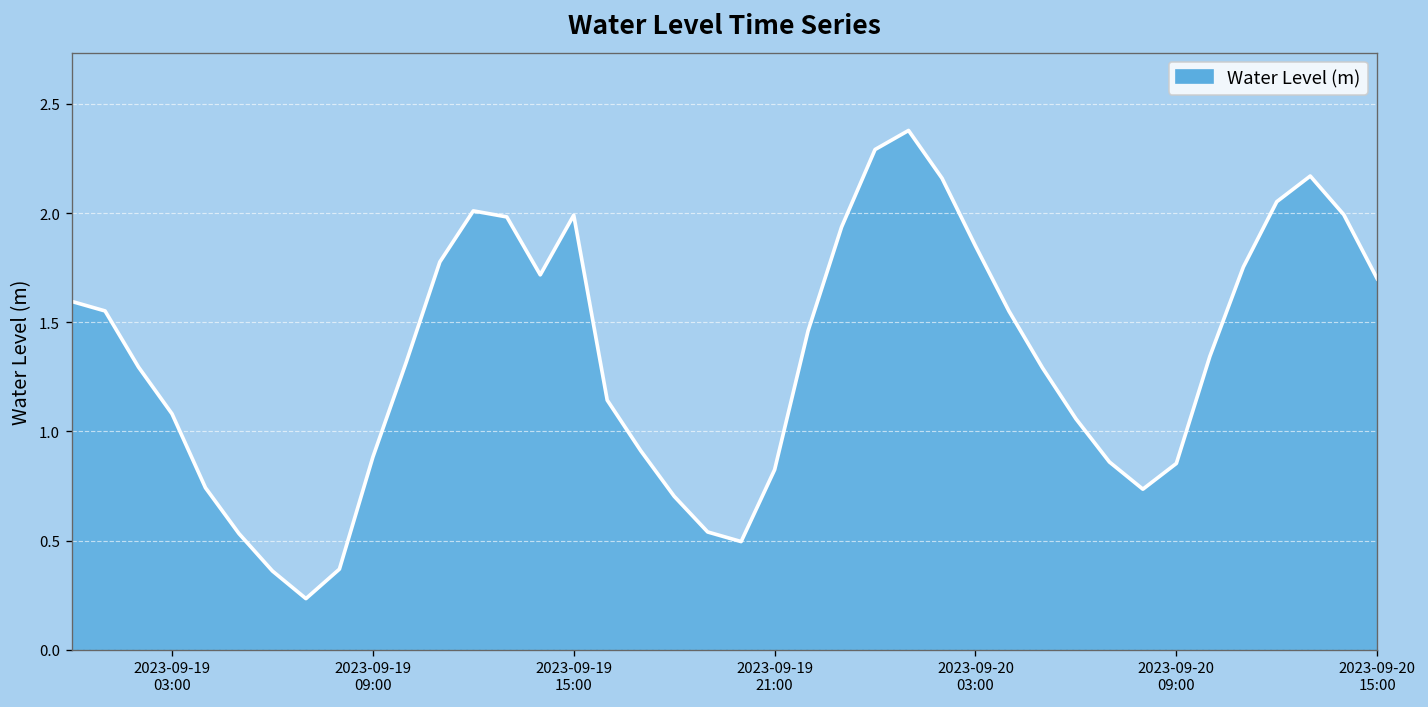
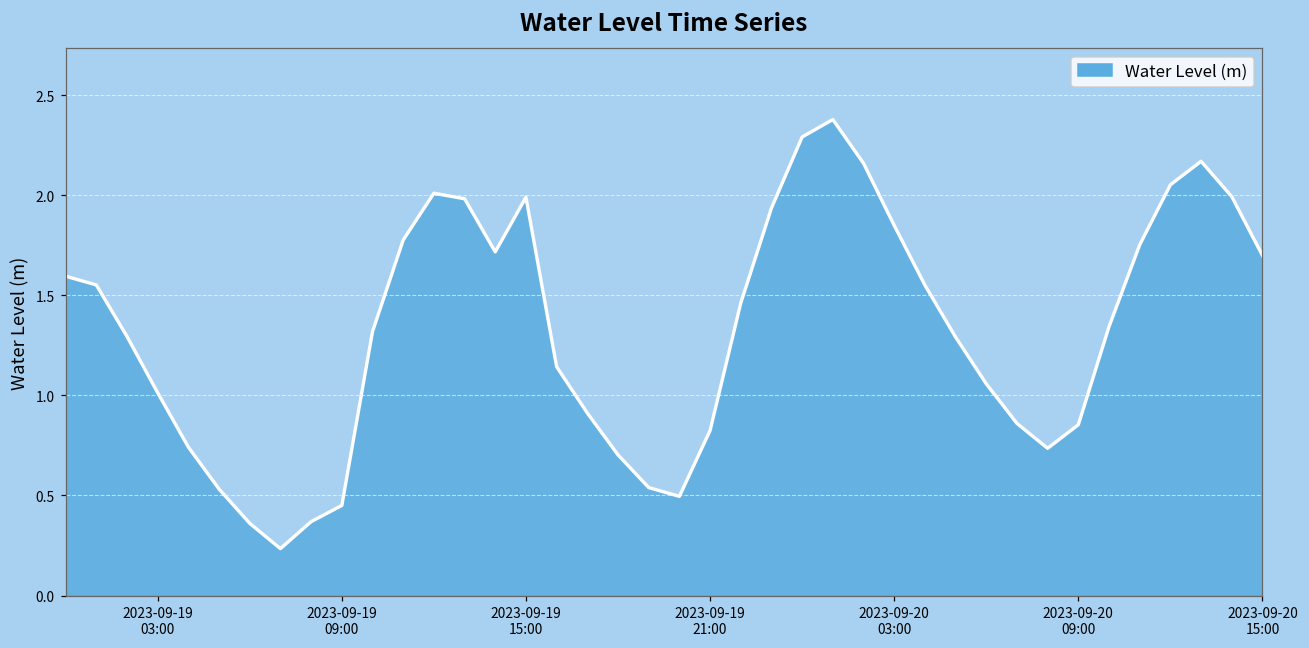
  {
-   "2023-09-19 03:00": 1.08,
-   "2023-09-19 09:00": 0.88,
+   "2023-09-19 03:00": 1.01,
+   "2023-09-19 09:00": 0.45,
    "2023-09-19 15:00": 1.99,
    "2023-09-19 21:00": 0.82,
    "2023-09-20 03:00": 1.85,
    "2023-09-20 09:00": 0.85,
    "2023-09-20 15:00": 1.70
  }
